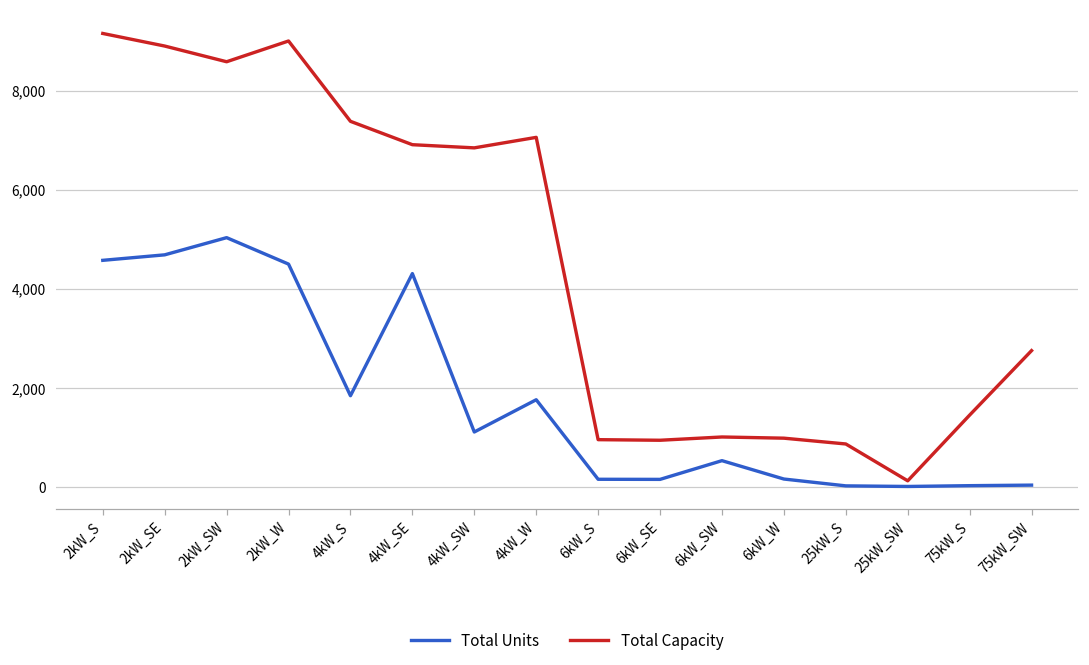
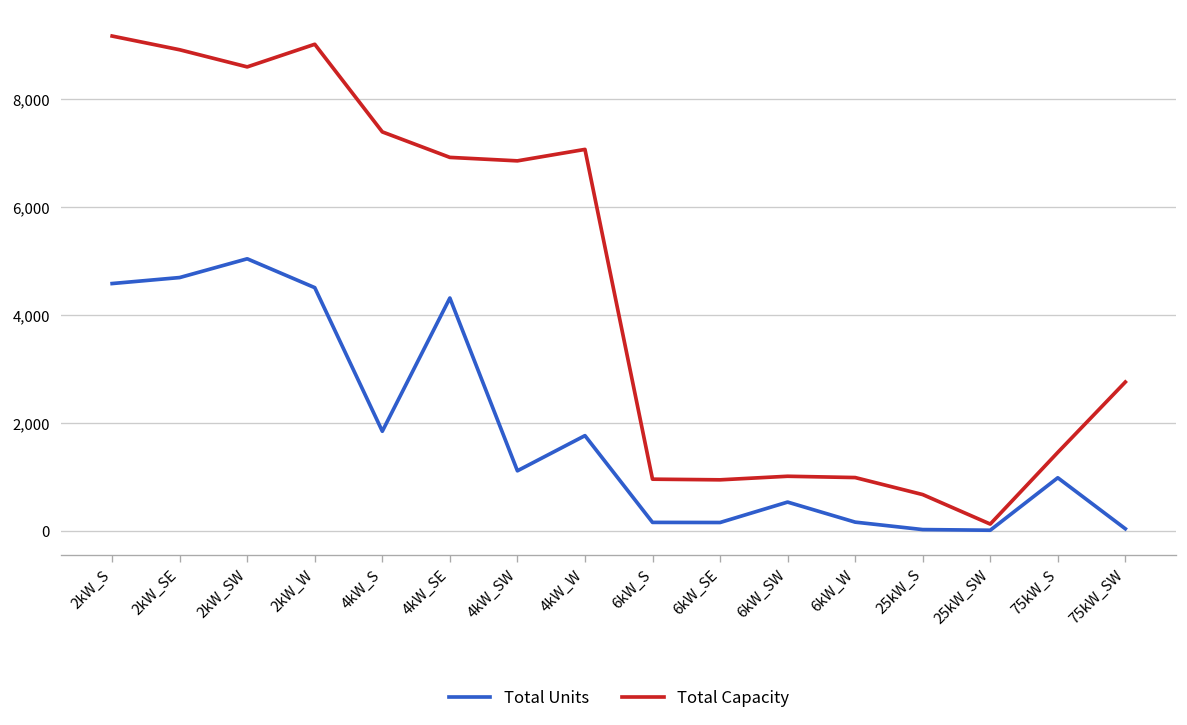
  {
    "Total Units": {
      "2kW_S": "4,600",
      "2kW_SE": "4,700",
      "2kW_SW": "5,000",
      "2kW_W": "4,500",
      "4kW_S": "1,800",
      "4kW_SE": "4,300",
      "4kW_SW": "1,100",
      "4kW_W": "1,800",
      "6kW_S": "200",
      "6kW_SE": "200",
      "6kW_SW": "500",
      "6kW_W": "200",
      "25kW_S": "0",
      "25kW_SW": "0",
-     "75kW_S": "0",
+     "75kW_S": "1,000",
      "75kW_SW": "0"
    },
    "Total Capacity": {
      "2kW_S": "9,200",
      "2kW_SE": "8,900",
      "2kW_SW": "8,600",
      "2kW_W": "9,000",
      "4kW_S": "7,400",
      "4kW_SE": "6,900",
      "4kW_SW": "6,900",
      "4kW_W": "7,100",
      "6kW_S": "1,000",
      "6kW_SE": "900",
      "6kW_SW": "1,000",
      "6kW_W": "1,000",
-     "25kW_S": "900",
+     "25kW_S": "700",
      "25kW_SW": "100",
      "75kW_S": "1,500",
      "75kW_SW": "2,800"
    }
  }
